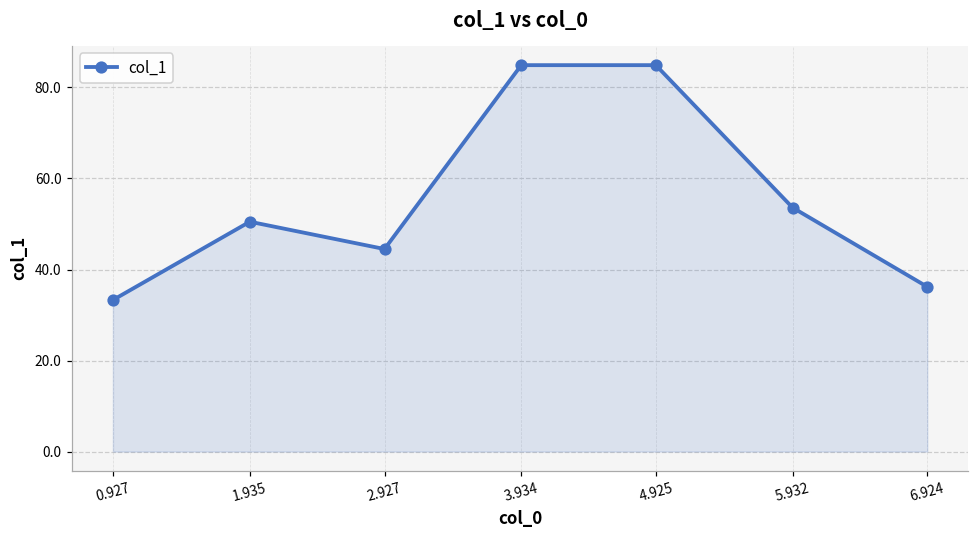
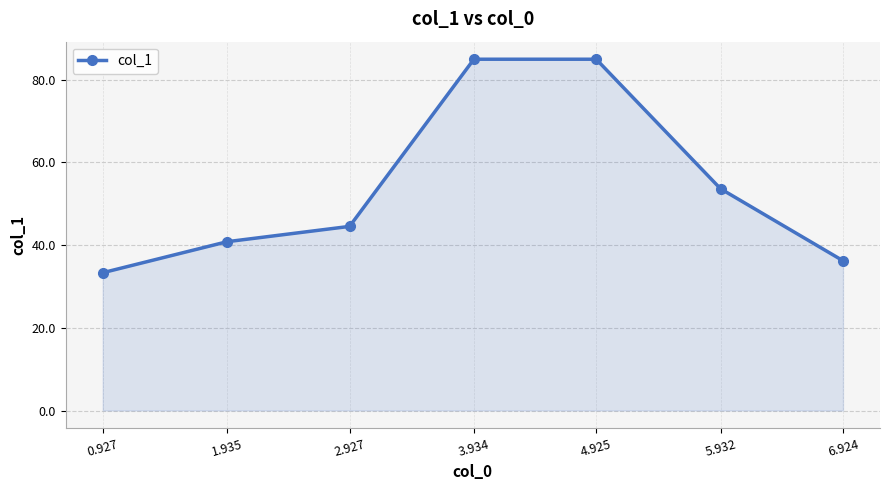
  {
    "0.927": 33,
-   "1.935": 51,
+   "1.935": 41,
    "2.927": 45,
    "3.934": 85,
    "4.925": 85,
    "5.932": 54,
    "6.924": 36
  }
